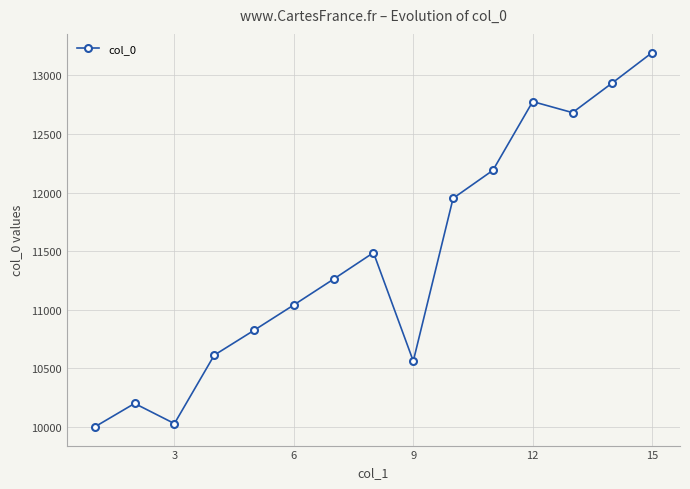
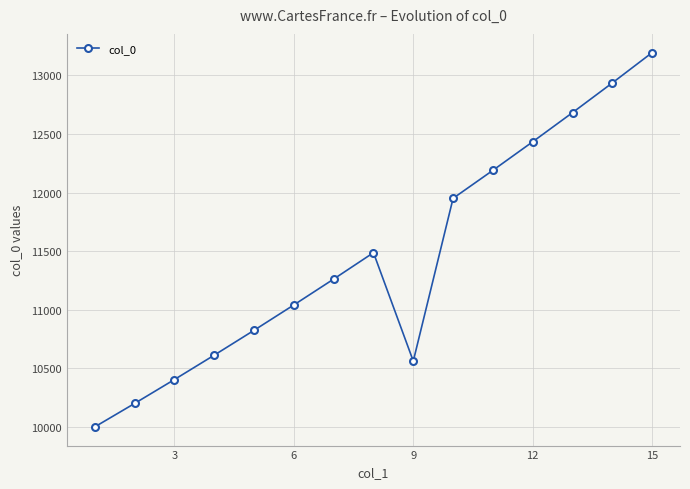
  {
-   "3": 10030,
+   "3": 10400,
    "6": 11040,
    "9": 10560,
-   "12": 12780,
+   "12": 12430,
    "15": 13190
  }
